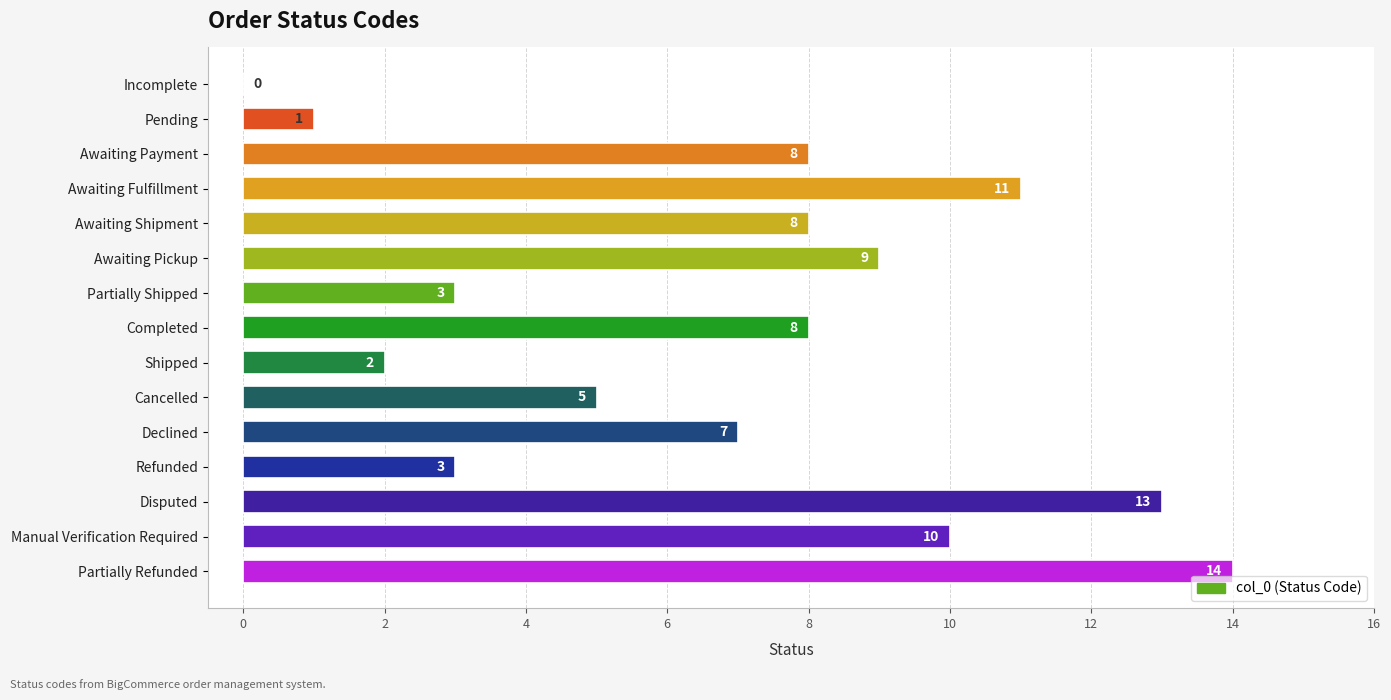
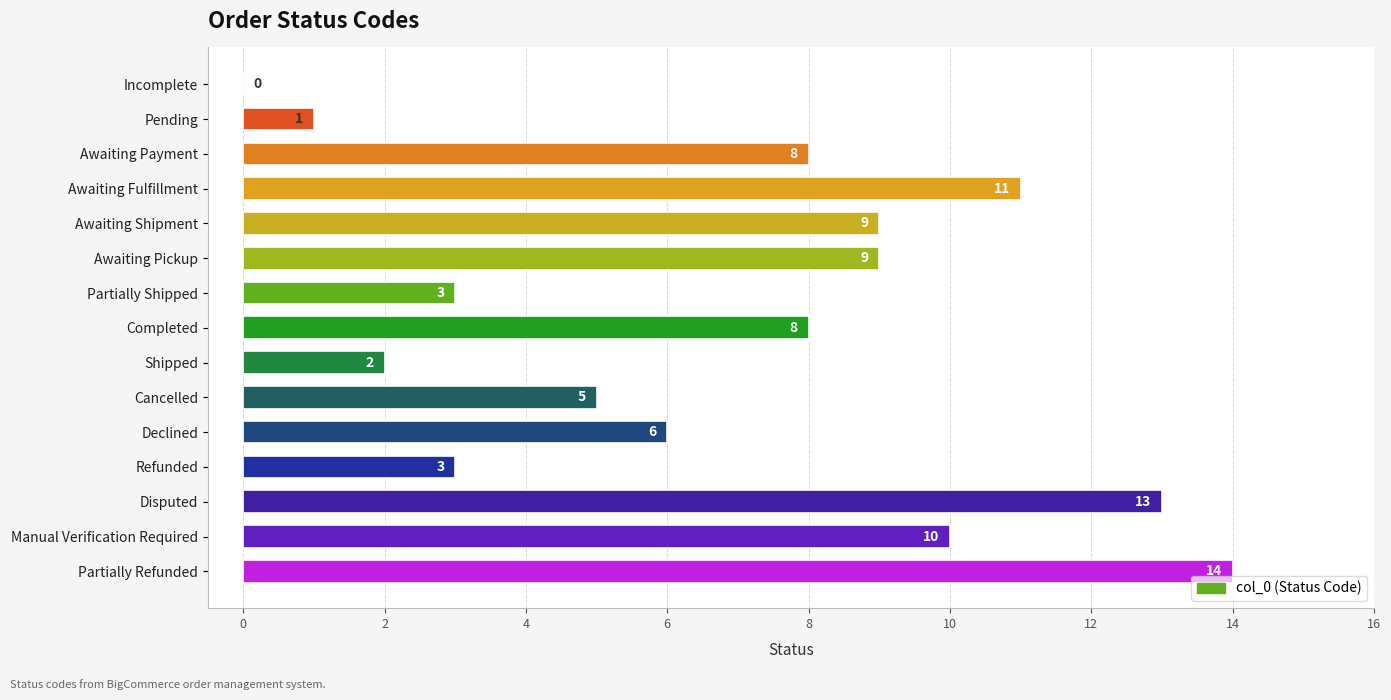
  {
    "Incomplete": 0,
    "Pending": 1,
    "Awaiting Payment": 8,
    "Awaiting Fulfillment": 11,
-   "Awaiting Shipment": 8,
+   "Awaiting Shipment": 9,
    "Awaiting Pickup": 9,
    "Partially Shipped": 3,
    "Completed": 8,
    "Shipped": 2,
    "Cancelled": 5,
-   "Declined": 7,
+   "Declined": 6,
    "Refunded": 3,
    "Disputed": 13,
    "Manual Verification Required": 10
  }
